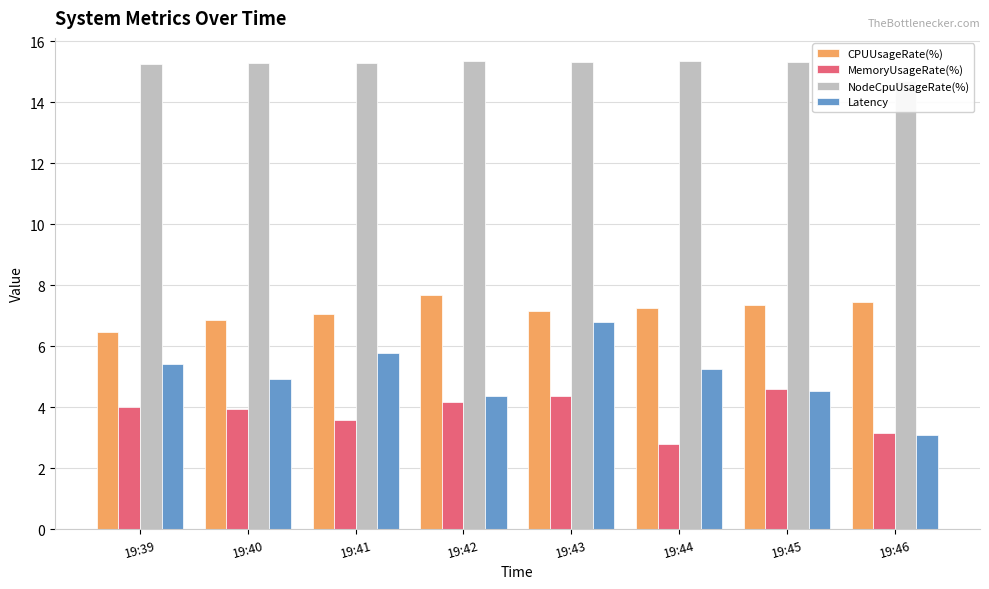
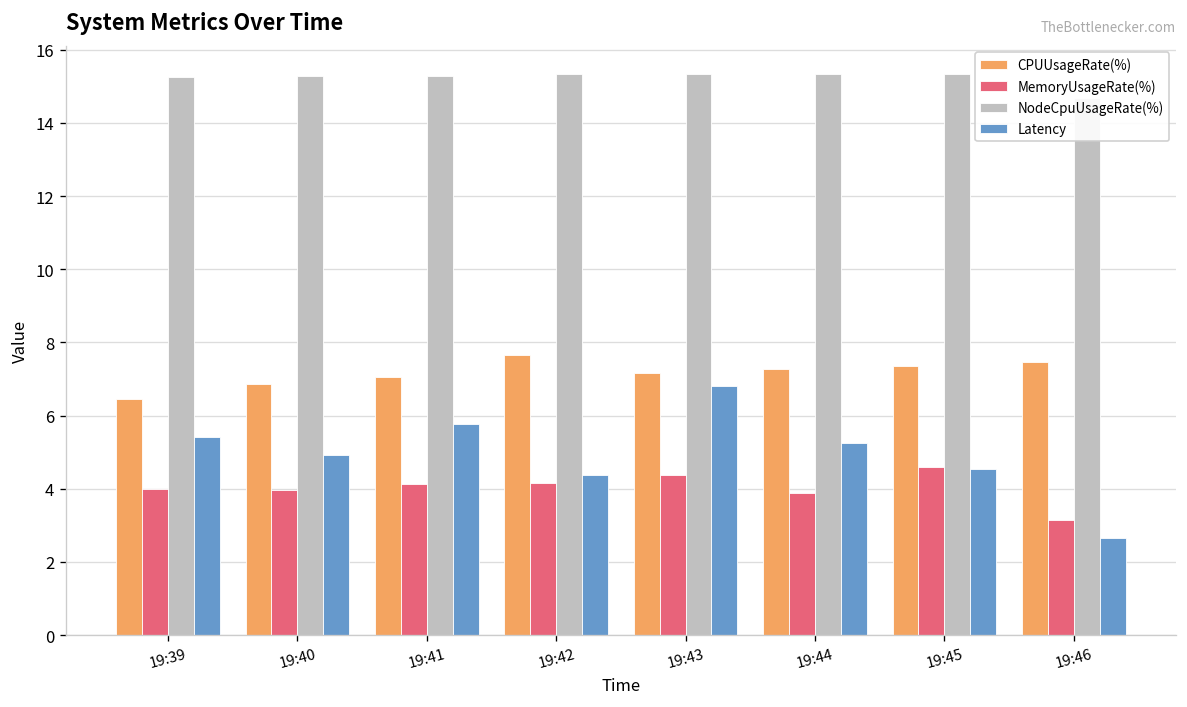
  {
    "CPUUsageRate(%)": {
      "19:39": 6.5,
      "19:40": 6.9,
      "19:41": 7.1,
      "19:42": 7.7,
      "19:43": 7.2,
      "19:44": 7.3,
      "19:45": 7.4,
      "19:46": 7.5
    },
    "MemoryUsageRate(%)": {
      "19:39": 4.0,
      "19:40": 4.0,
-     "19:41": 3.6,
+     "19:41": 4.1,
      "19:42": 4.2,
      "19:43": 4.4,
-     "19:44": 2.8,
+     "19:44": 3.9,
      "19:45": 4.6,
      "19:46": 3.1
    },
    "NodeCpuUsageRate(%)": {
      "19:39": 15.3,
      "19:40": 15.3,
      "19:41": 15.3,
      "19:42": 15.3,
      "19:43": 15.3,
      "19:44": 15.3,
      "19:45": 15.3
    },
    "Latency": {
      "19:39": 5.4,
      "19:40": 4.9,
      "19:41": 5.8,
      "19:42": 4.4,
      "19:43": 6.8,
      "19:44": 5.3,
      "19:45": 4.5,
-     "19:46": 3.1
+     "19:46": 2.7
    }
  }
